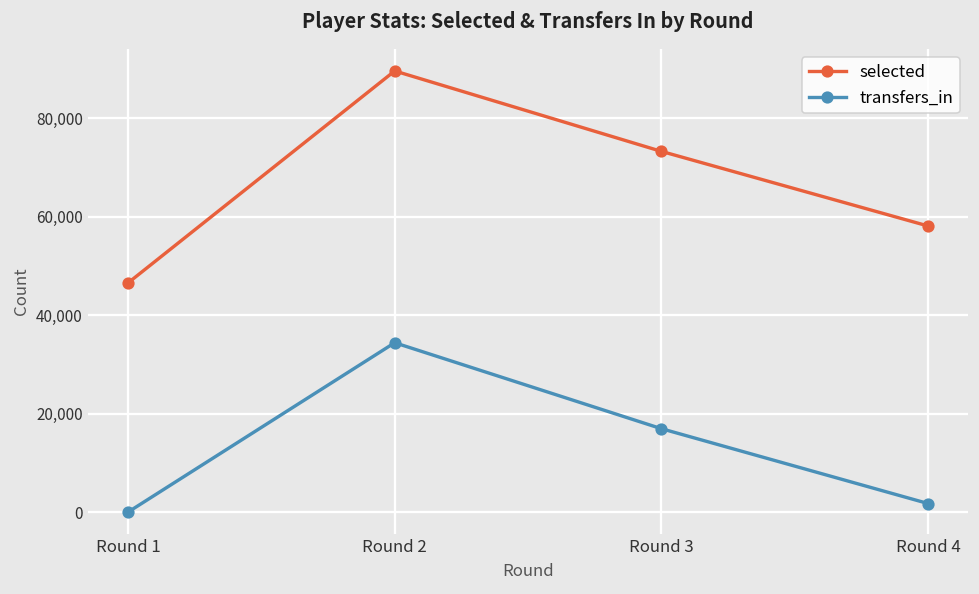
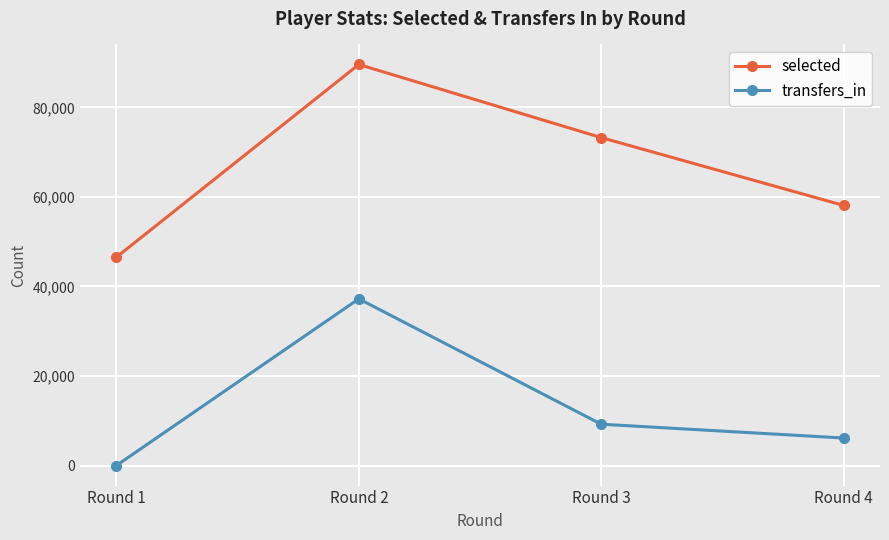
  {
    "selected": {
      "Round 1": "47,000",
      "Round 2": "90,000",
      "Round 3": "73,000",
      "Round 4": "58,000"
    },
    "transfers_in": {
      "Round 1": "0",
-     "Round 2": "34,000",
-     "Round 3": "17,000",
-     "Round 4": "2,000"
+     "Round 2": "37,000",
+     "Round 3": "9,000",
+     "Round 4": "6,000"
    }
  }
